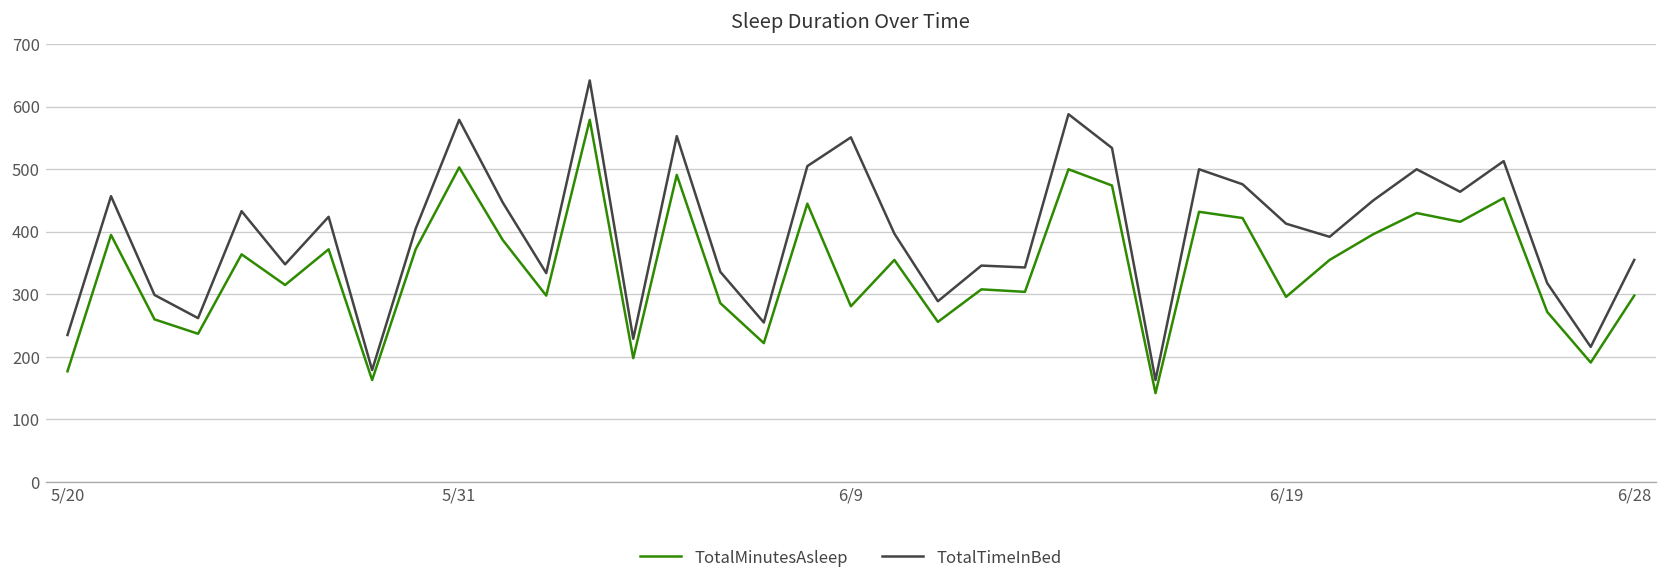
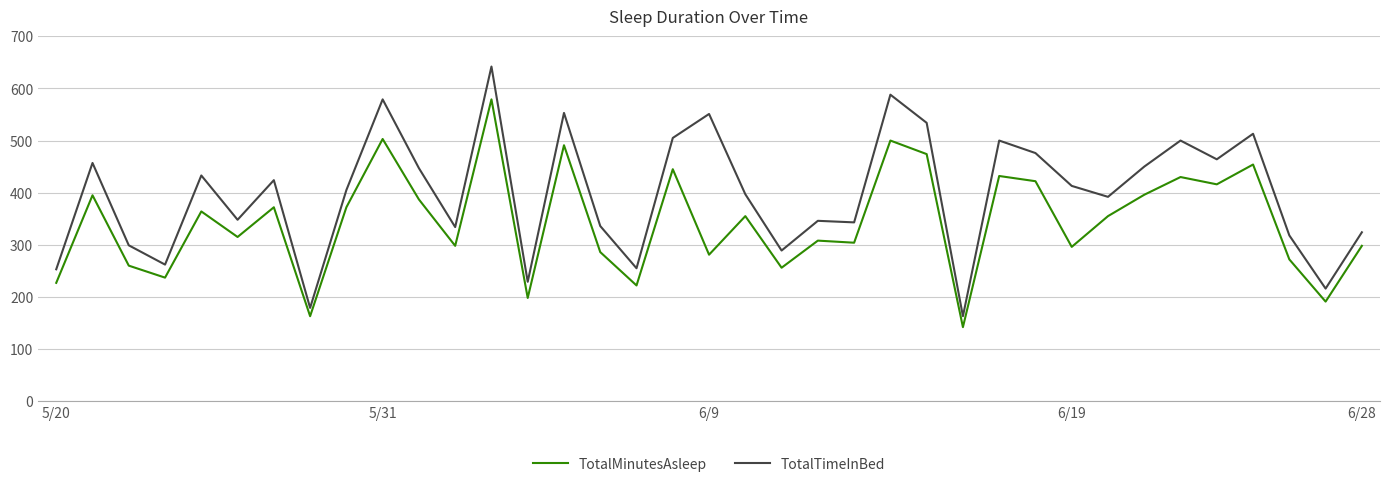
  {
    "TotalMinutesAsleep": {
-     "5/20": 180,
+     "5/20": 230,
      "5/31": 500,
      "6/9": 280,
      "6/19": 300,
      "6/28": 300
    },
    "TotalTimeInBed": {
-     "5/20": 240,
+     "5/20": 250,
      "5/31": 580,
      "6/9": 550,
      "6/19": 410,
-     "6/28": 360
+     "6/28": 320
    }
  }
